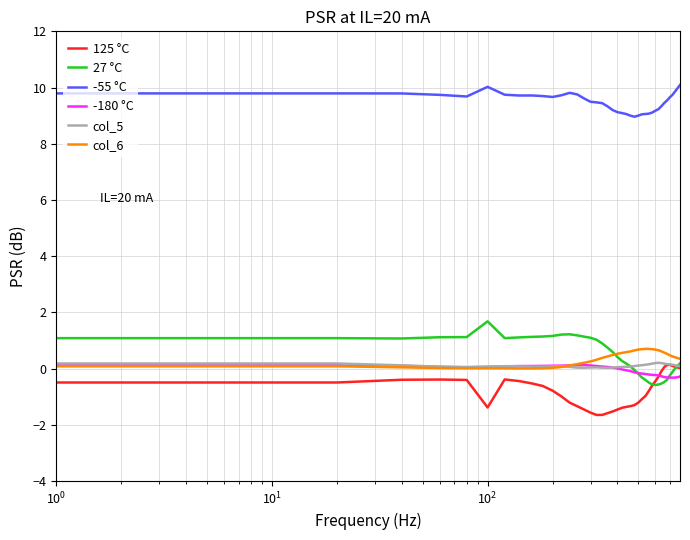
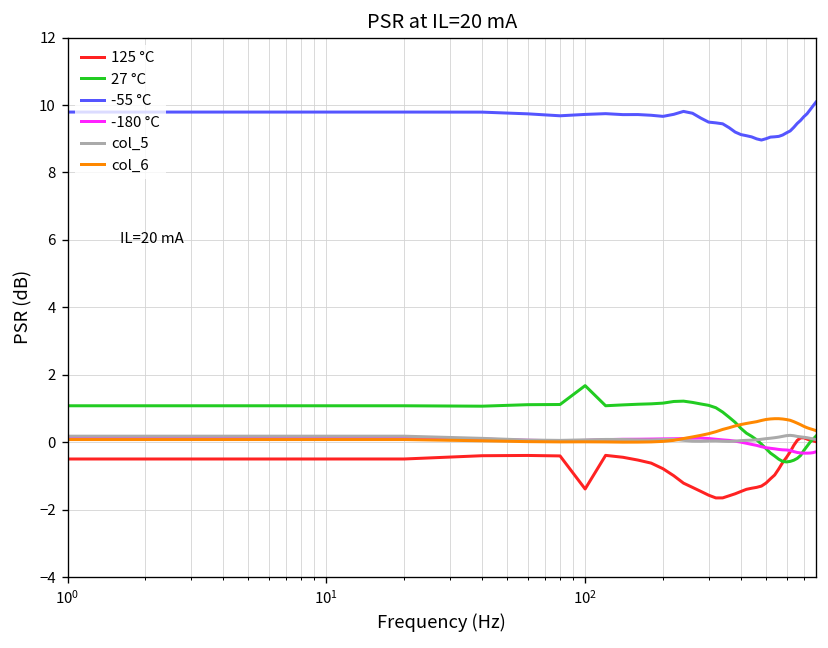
  {
    "125 °C": {
      "10^2": -1.4
    },
    "27 °C": {
      "10^2": 1.7
    },
    "-55 °C": {
-     "10^2": 10.0
+     "10^2": 9.7
    }
  }
